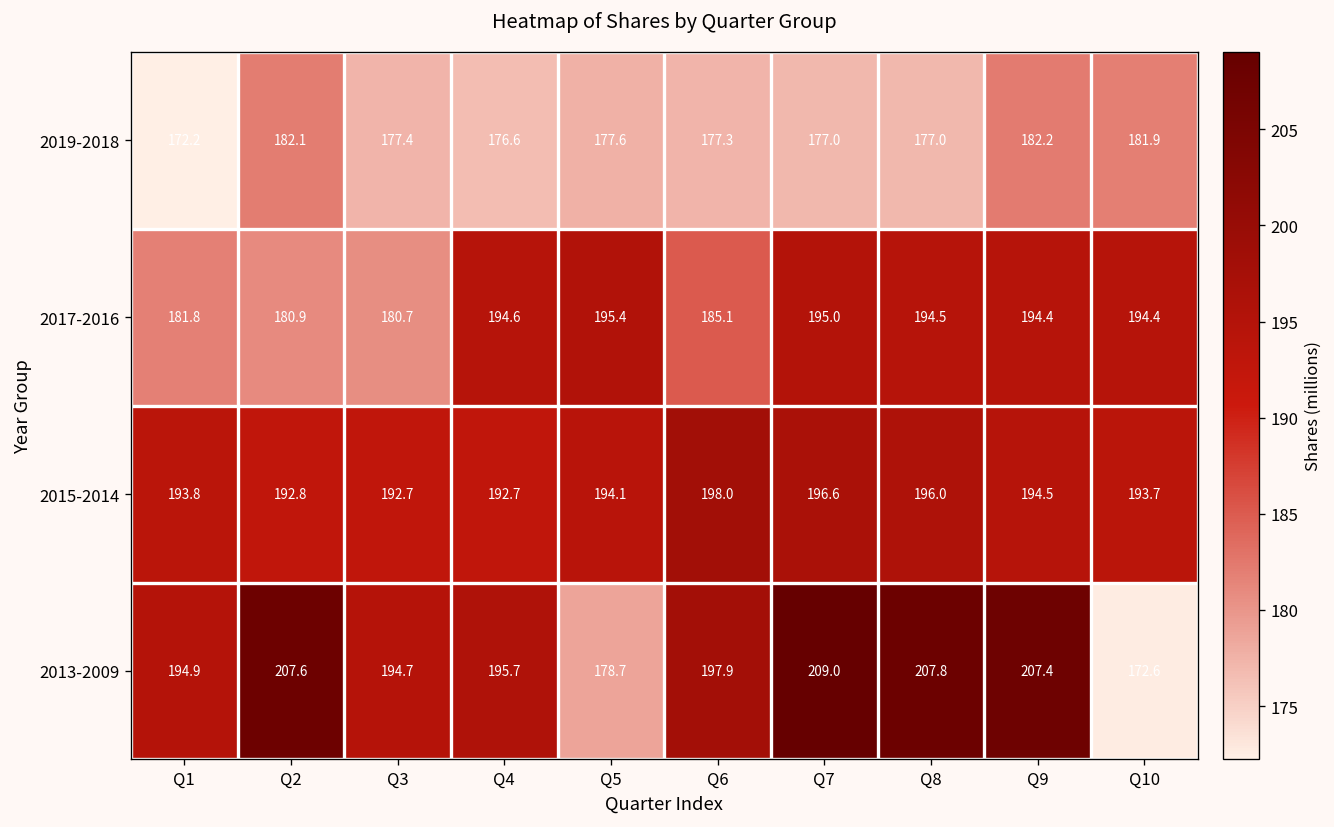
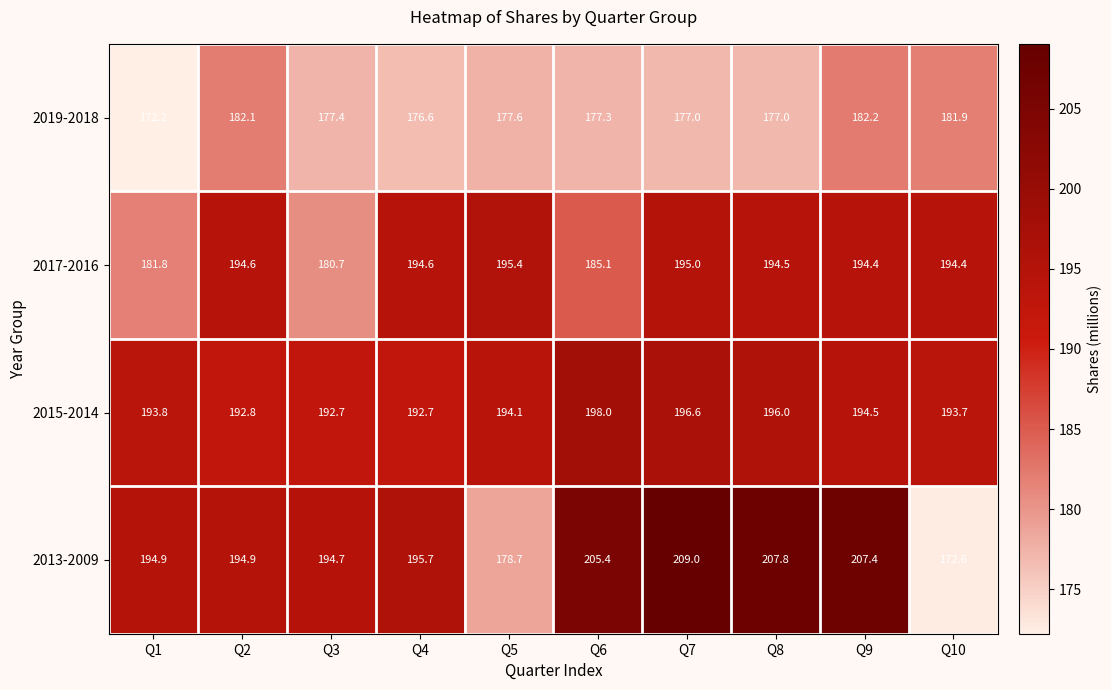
  {
    "2019-2018": {
      "Q2": 182.1,
      "Q3": 177.4,
      "Q4": 176.6,
      "Q5": 177.6,
      "Q6": 177.3,
      "Q7": 177.0,
      "Q8": 177.0,
      "Q9": 182.2,
      "Q10": 181.9
    },
    "2017-2016": {
      "Q1": 181.8,
-     "Q2": 180.9,
+     "Q2": 194.6,
      "Q3": 180.7,
      "Q4": 194.6,
      "Q5": 195.4,
      "Q6": 185.1,
      "Q7": 195.0,
      "Q8": 194.5,
      "Q9": 194.4,
      "Q10": 194.4
    },
    "2015-2014": {
      "Q1": 193.8,
      "Q2": 192.8,
      "Q3": 192.7,
      "Q4": 192.7,
      "Q5": 194.1,
      "Q6": 198.0,
      "Q7": 196.6,
      "Q8": 196.0,
      "Q9": 194.5,
      "Q10": 193.7
    },
    "2013-2009": {
      "Q1": 194.9,
-     "Q2": 207.6,
+     "Q2": 194.9,
      "Q3": 194.7,
      "Q4": 195.7,
      "Q5": 178.7,
-     "Q6": 197.9,
+     "Q6": 205.4,
      "Q7": 209.0,
      "Q8": 207.8,
      "Q9": 207.4
    }
  }
